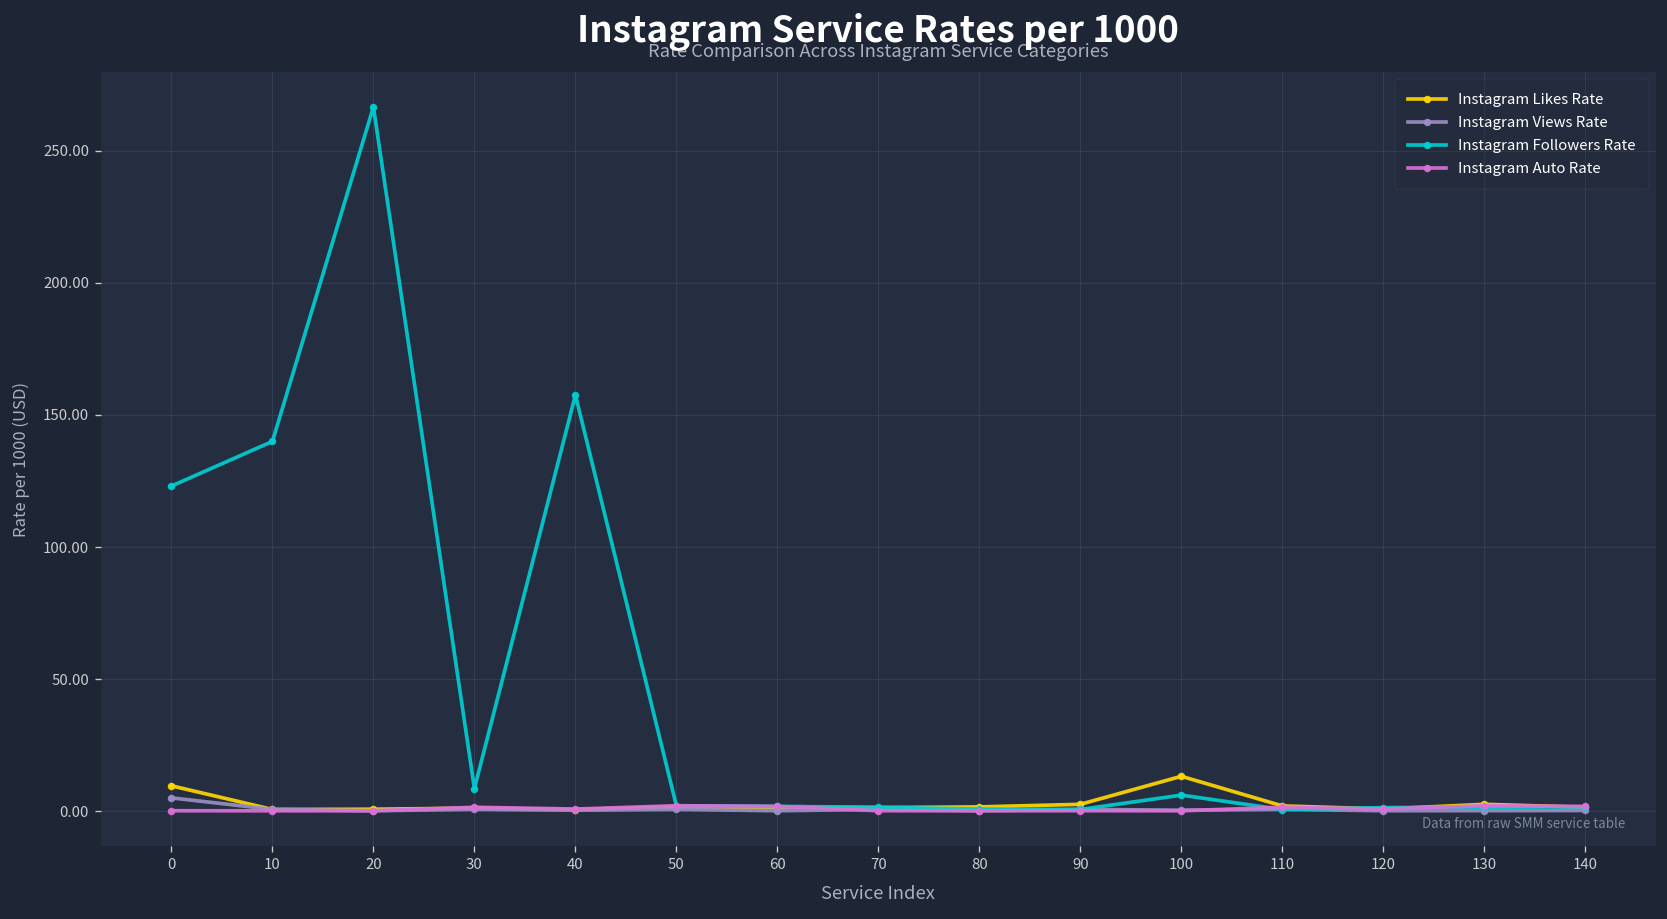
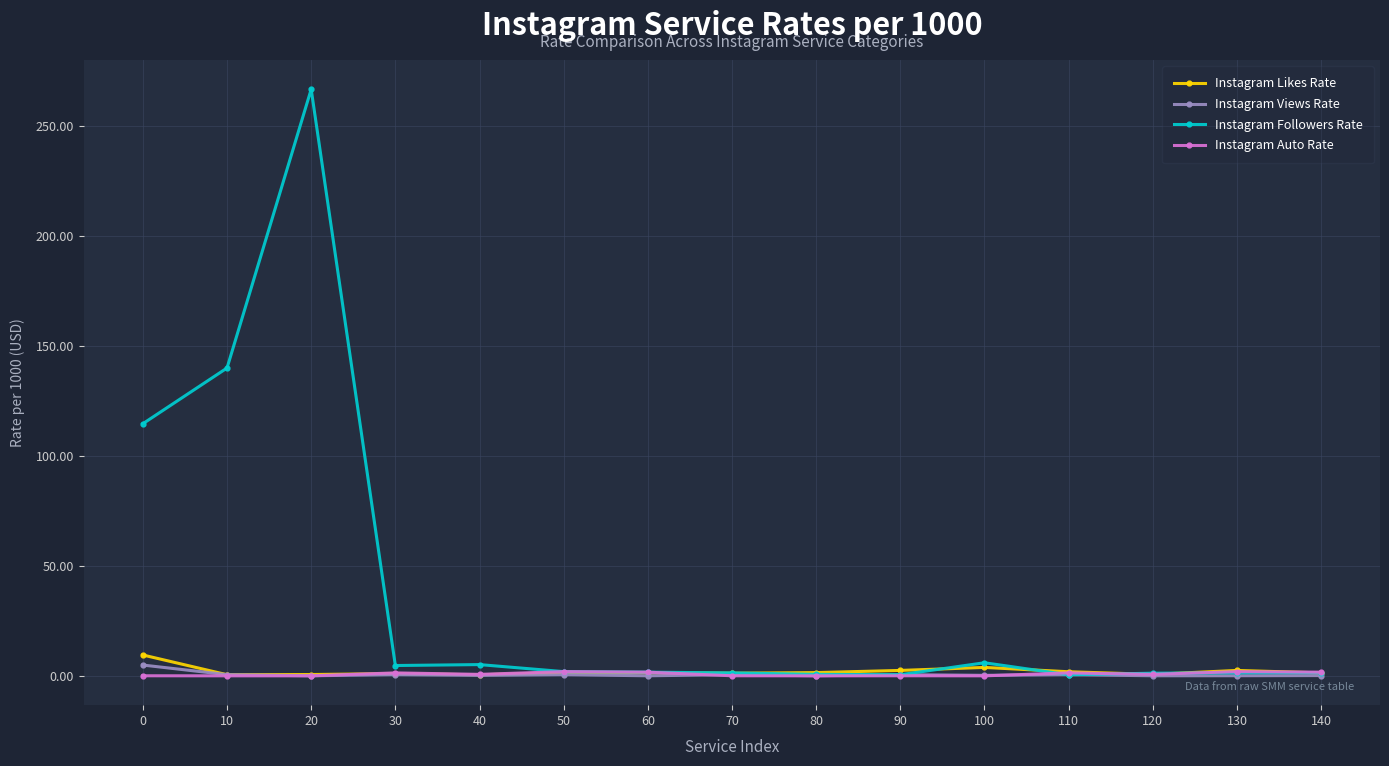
  {
    "Instagram Likes Rate": {
      "0": 10,
      "90": 3,
-     "100": 13
+     "100": 4
    },
    "Instagram Views Rate": {
      "0": 5,
      "60": 0,
      "130": 0,
      "140": 0
    },
    "Instagram Followers Rate": {
-     "0": 123,
+     "0": 115,
      "10": 140,
      "20": 267,
-     "30": 8,
-     "40": 157,
+     "30": 5,
+     "40": 5,
      "100": 6
    },
    "Instagram Auto Rate": {
      "0": 0
    }
  }
